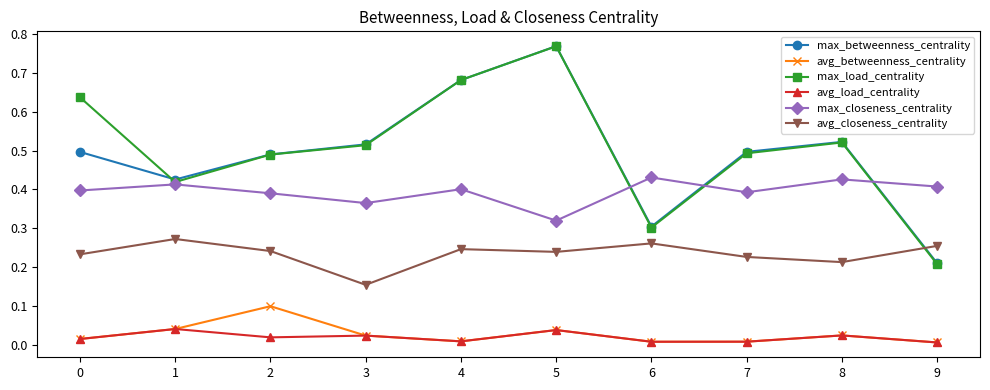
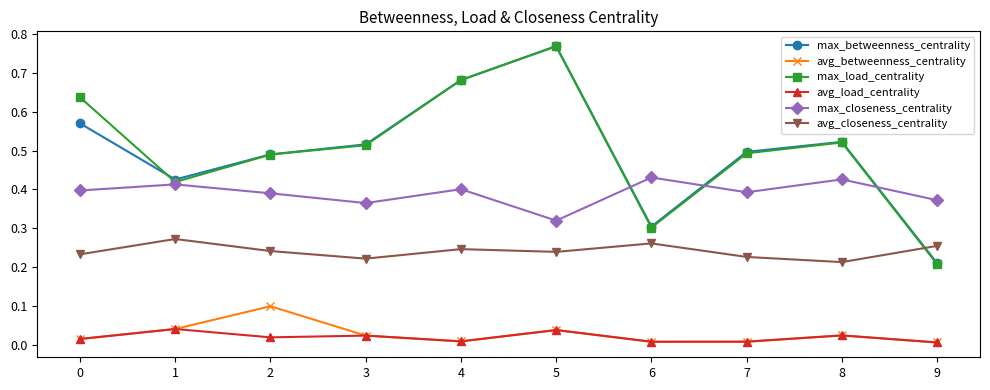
  {
    "max_betweenness_centrality": {
-     "0": 0.50
+     "0": 0.57
    },
    "avg_betweenness_centrality": {
      "2": 0.10
    },
    "max_load_centrality": {
      "0": 0.64
    },
    "avg_load_centrality": {
      "2": 0.02
    },
    "max_closeness_centrality": {
      "0": 0.40,
      "2": 0.39,
      "3": 0.36,
      "4": 0.40,
      "5": 0.32,
      "6": 0.43,
      "7": 0.39,
      "8": 0.43,
-     "9": 0.41
+     "9": 0.37
    },
    "avg_closeness_centrality": {
      "0": 0.23,
      "1": 0.27,
      "2": 0.24,
-     "3": 0.15,
+     "3": 0.22,
      "4": 0.25,
      "5": 0.24,
      "6": 0.26,
      "7": 0.23,
      "8": 0.21,
      "9": 0.25
    }
  }
